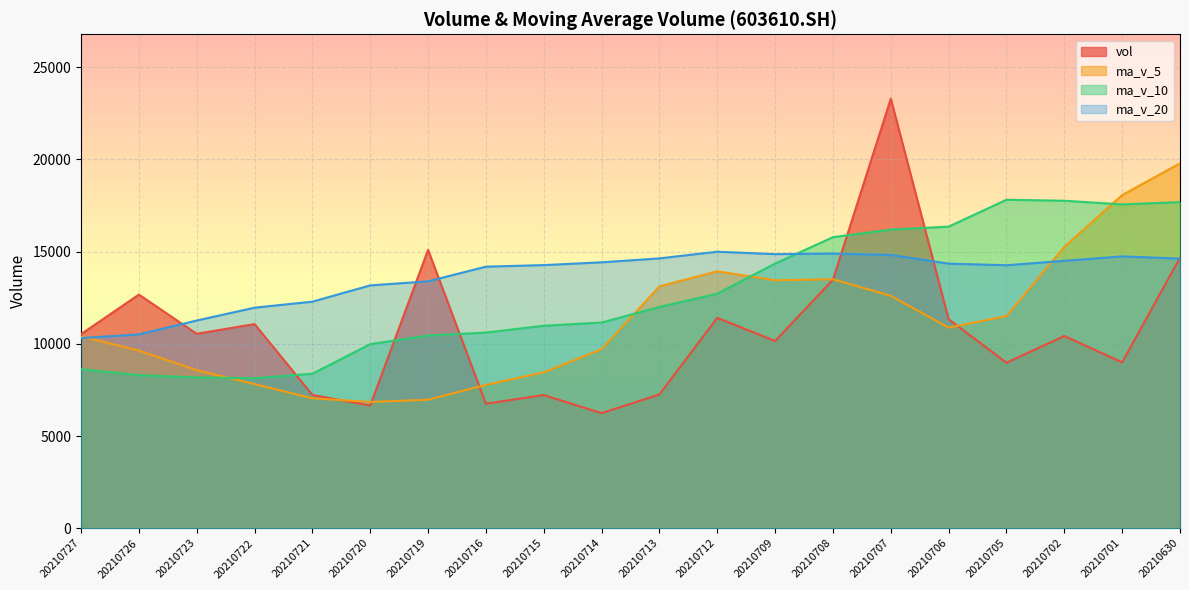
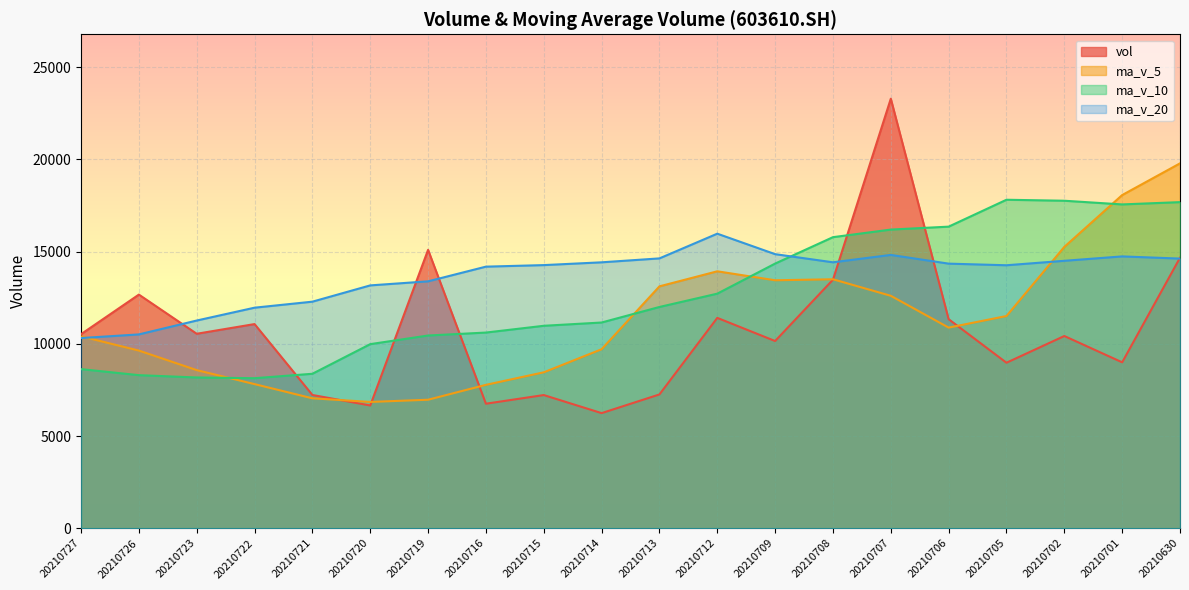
  {
    "vol": {
      "20210726": 12700,
      "20210723": 10500,
      "20210722": 11100,
      "20210721": 7200,
      "20210720": 6700,
      "20210719": 15100,
      "20210716": 6800,
      "20210715": 7200,
      "20210714": 6200,
      "20210713": 7300,
      "20210712": 11400,
      "20210709": 10200,
      "20210707": 23300,
      "20210706": 11300,
      "20210705": 9000,
      "20210702": 10400,
      "20210701": 9000
    },
    "ma_v_5": {
      "20210726": 9600,
      "20210723": 8600,
      "20210722": 7800,
      "20210721": 7000,
      "20210720": 6800,
      "20210719": 7000,
      "20210716": 7800,
      "20210715": 8500,
      "20210714": 9700,
      "20210713": 13100,
      "20210712": 13900,
      "20210709": 13400,
      "20210707": 12600,
      "20210706": 10900,
      "20210705": 11500,
      "20210702": 15300,
      "20210701": 18100,
      "20210630": 19800
    },
    "ma_v_10": {
      "20210727": 8600,
      "20210726": 8300,
      "20210723": 8200,
      "20210722": 8100,
      "20210721": 8400,
      "20210720": 10000,
      "20210719": 10400,
      "20210716": 10600,
      "20210715": 11000,
      "20210714": 11200,
      "20210713": 12000,
      "20210712": 12700,
      "20210709": 14400,
      "20210708": 15800,
      "20210707": 16200,
      "20210706": 16400,
      "20210705": 17800,
      "20210702": 17800,
      "20210701": 17600,
      "20210630": 17700
    },
    "ma_v_20": {
      "20210726": 10500,
      "20210723": 11300,
      "20210722": 12000,
      "20210721": 12300,
      "20210720": 13200,
      "20210719": 13400,
      "20210716": 14200,
      "20210715": 14300,
      "20210714": 14400,
      "20210713": 14600,
-     "20210712": 15000,
+     "20210712": 16000,
      "20210709": 14900,
-     "20210708": 14900,
+     "20210708": 14400,
      "20210707": 14800,
      "20210706": 14300,
      "20210705": 14300,
      "20210702": 14500,
      "20210701": 14700
    }
  }
